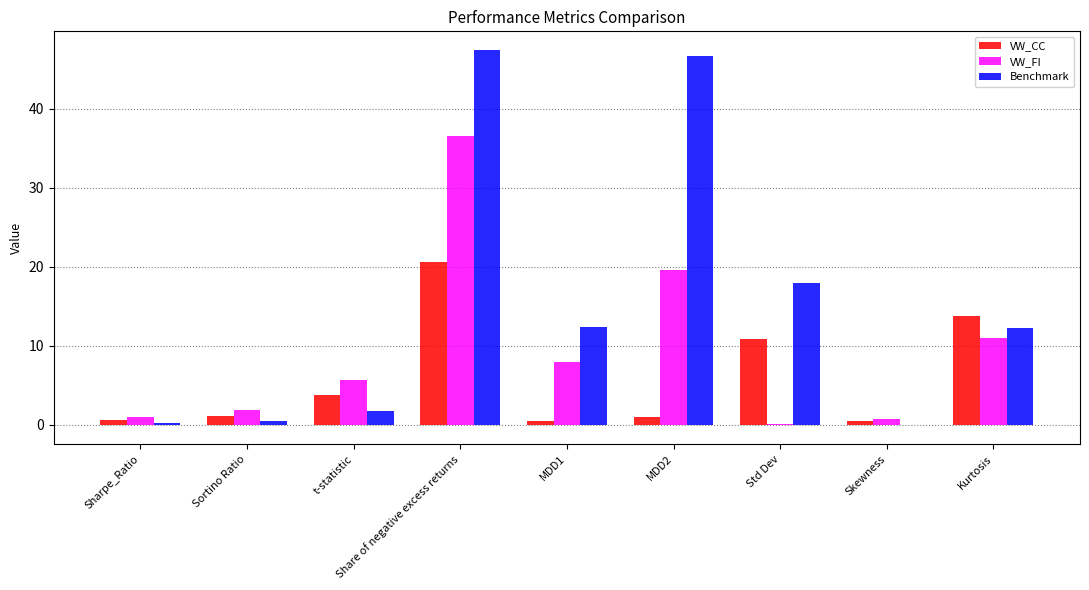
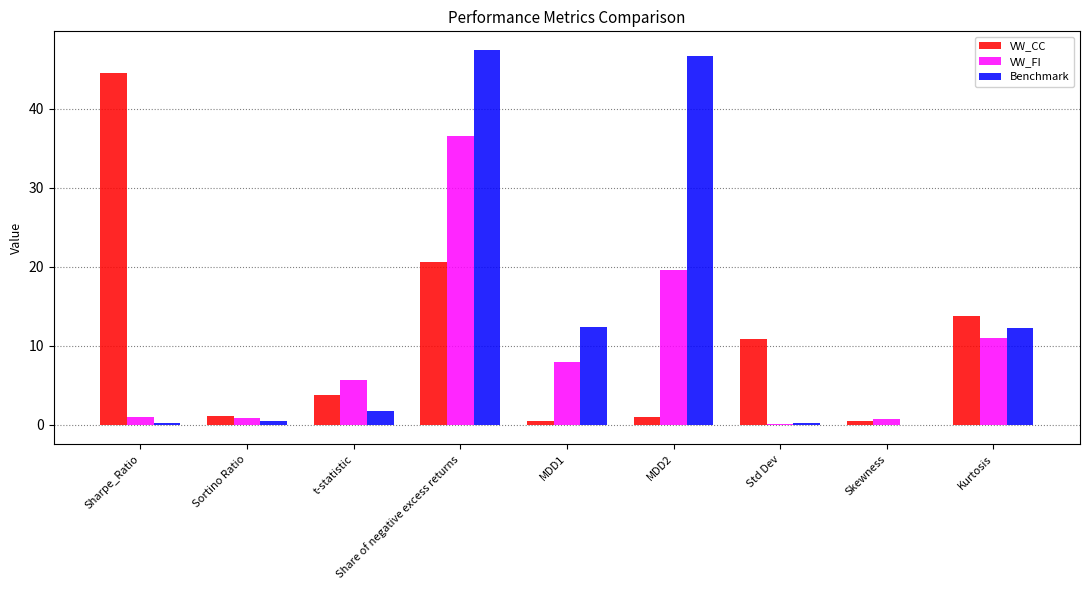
  {
    "VW_CC": {
-     "Sharpe_Ratio": 1,
+     "Sharpe_Ratio": 45,
      "Sortino Ratio": 1,
      "t-statistic": 4,
      "Share of negative excess returns": 21,
      "MDD1": 1,
      "MDD2": 1,
      "Std Dev": 11,
      "Skewness": 0,
      "Kurtosis": 14
    },
    "VW_FI": {
      "Sharpe_Ratio": 1,
-     "Sortino Ratio": 2,
+     "Sortino Ratio": 1,
      "t-statistic": 6,
      "Share of negative excess returns": 37,
      "MDD1": 8,
      "MDD2": 20,
      "Skewness": 1,
      "Kurtosis": 11
    },
    "Benchmark": {
      "Sortino Ratio": 1,
      "t-statistic": 2,
      "Share of negative excess returns": 47,
      "MDD1": 12,
      "MDD2": 47,
-     "Std Dev": 18,
+     "Std Dev": 0,
      "Kurtosis": 12
    }
  }
